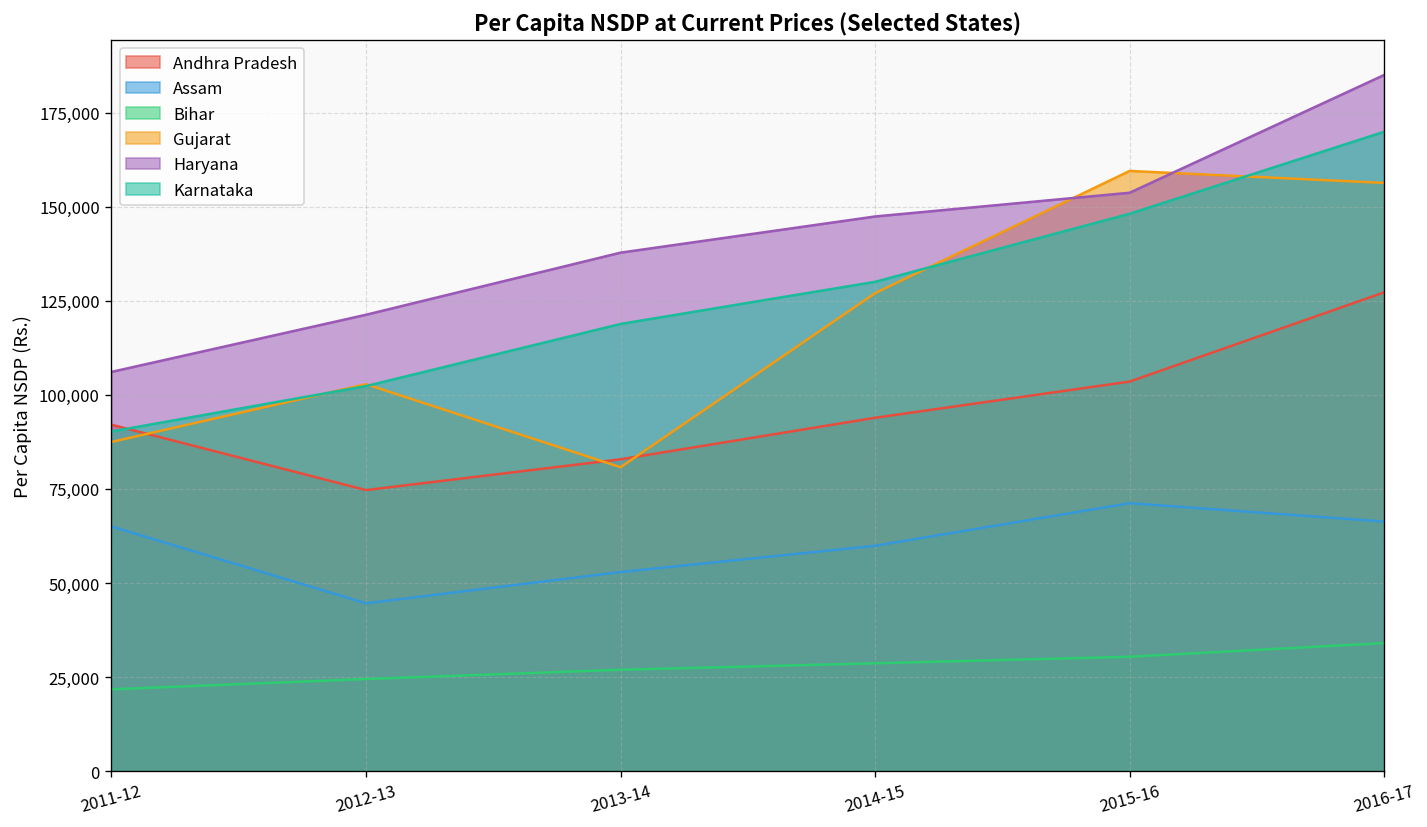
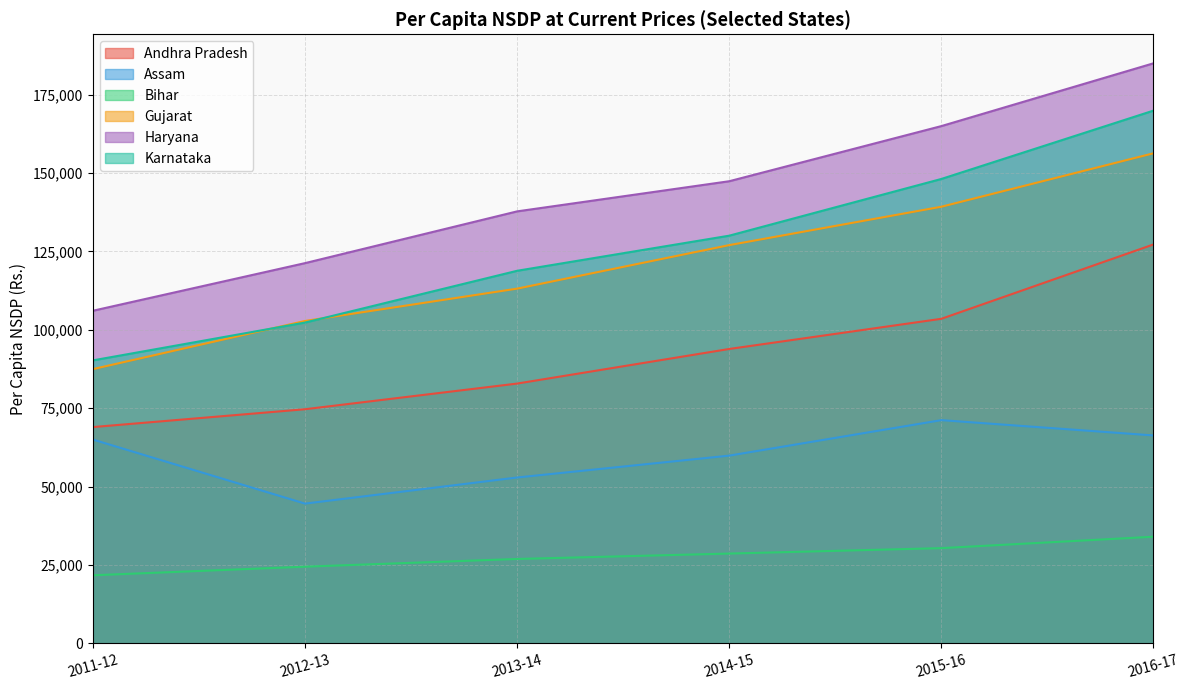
  {
    "Andhra Pradesh": {
-     "2011-12": "92,000",
+     "2011-12": "69,000",
      "2012-13": "75,000",
      "2013-14": "83,000",
      "2014-15": "94,000",
      "2015-16": "104,000",
      "2016-17": "127,000"
    },
    "Assam": {
      "2011-12": "65,000",
      "2012-13": "45,000",
      "2013-14": "53,000",
      "2014-15": "60,000",
      "2015-16": "71,000",
      "2016-17": "66,000"
    },
    "Gujarat": {
      "2011-12": "87,000",
-     "2013-14": "81,000",
+     "2013-14": "113,000",
      "2014-15": "127,000",
-     "2015-16": "159,000",
+     "2015-16": "139,000",
      "2016-17": "156,000"
    },
    "Haryana": {
      "2011-12": "106,000",
      "2012-13": "121,000",
      "2013-14": "138,000",
      "2014-15": "147,000",
-     "2015-16": "154,000",
+     "2015-16": "165,000",
      "2016-17": "185,000"
    }
  }
